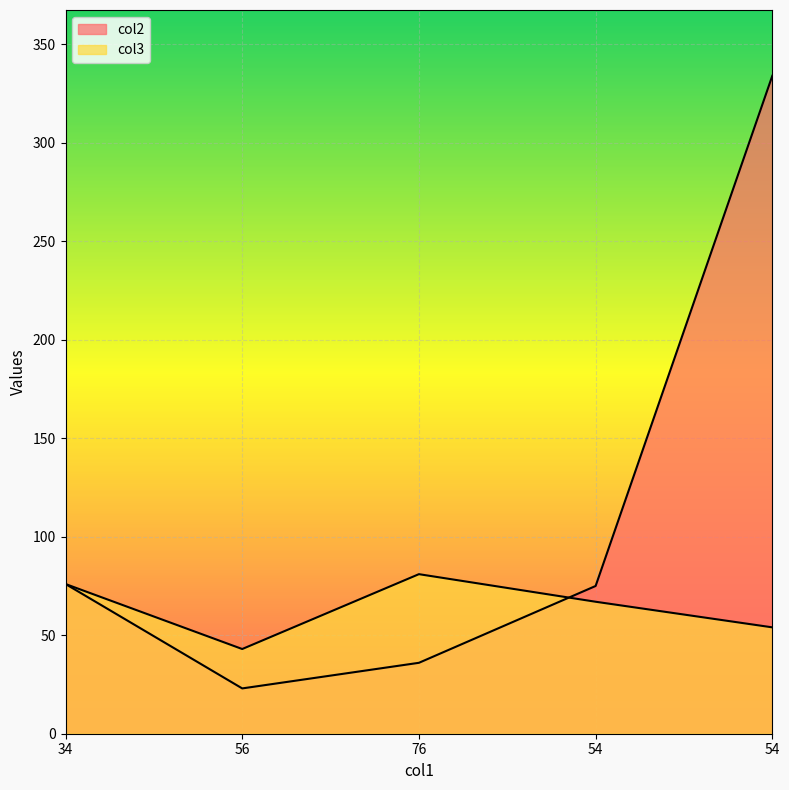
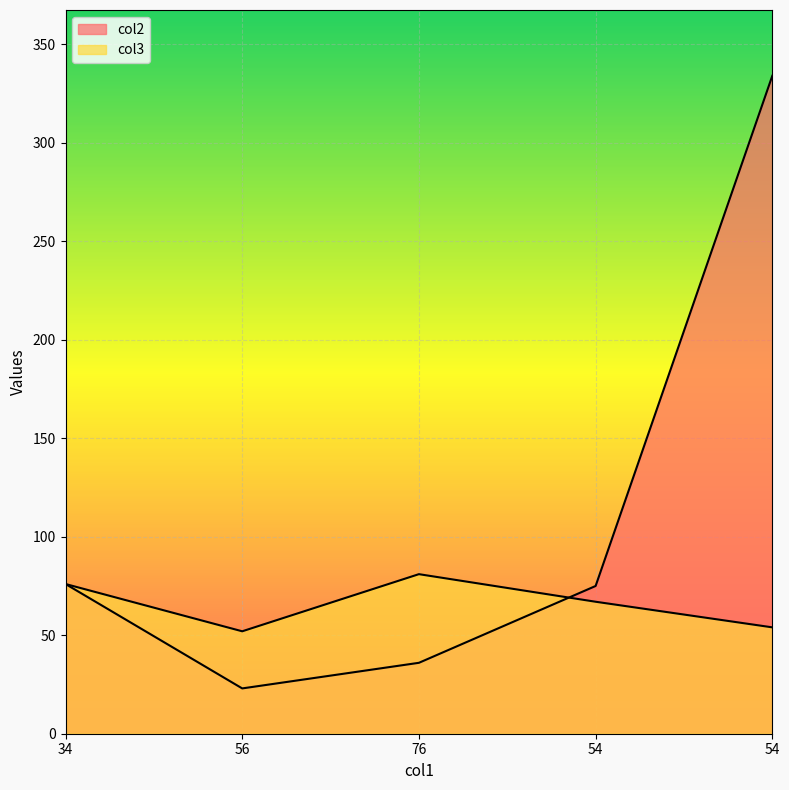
  {
    "col2": {
      "56": 23,
      "76": 36
    },
    "col3": {
-     "56": 43,
+     "56": 52,
      "76": 81
    }
  }
